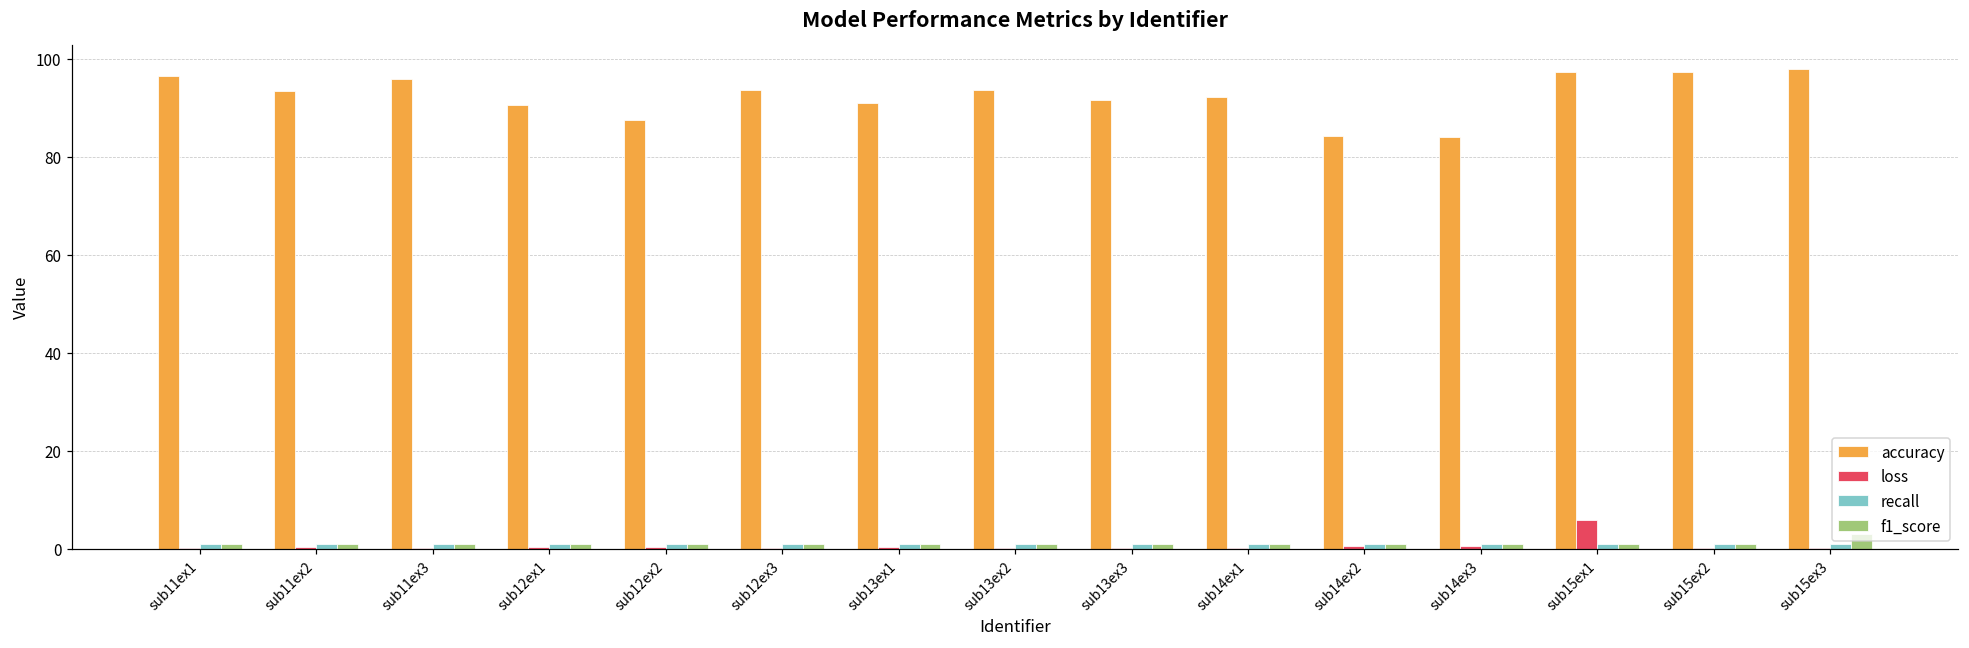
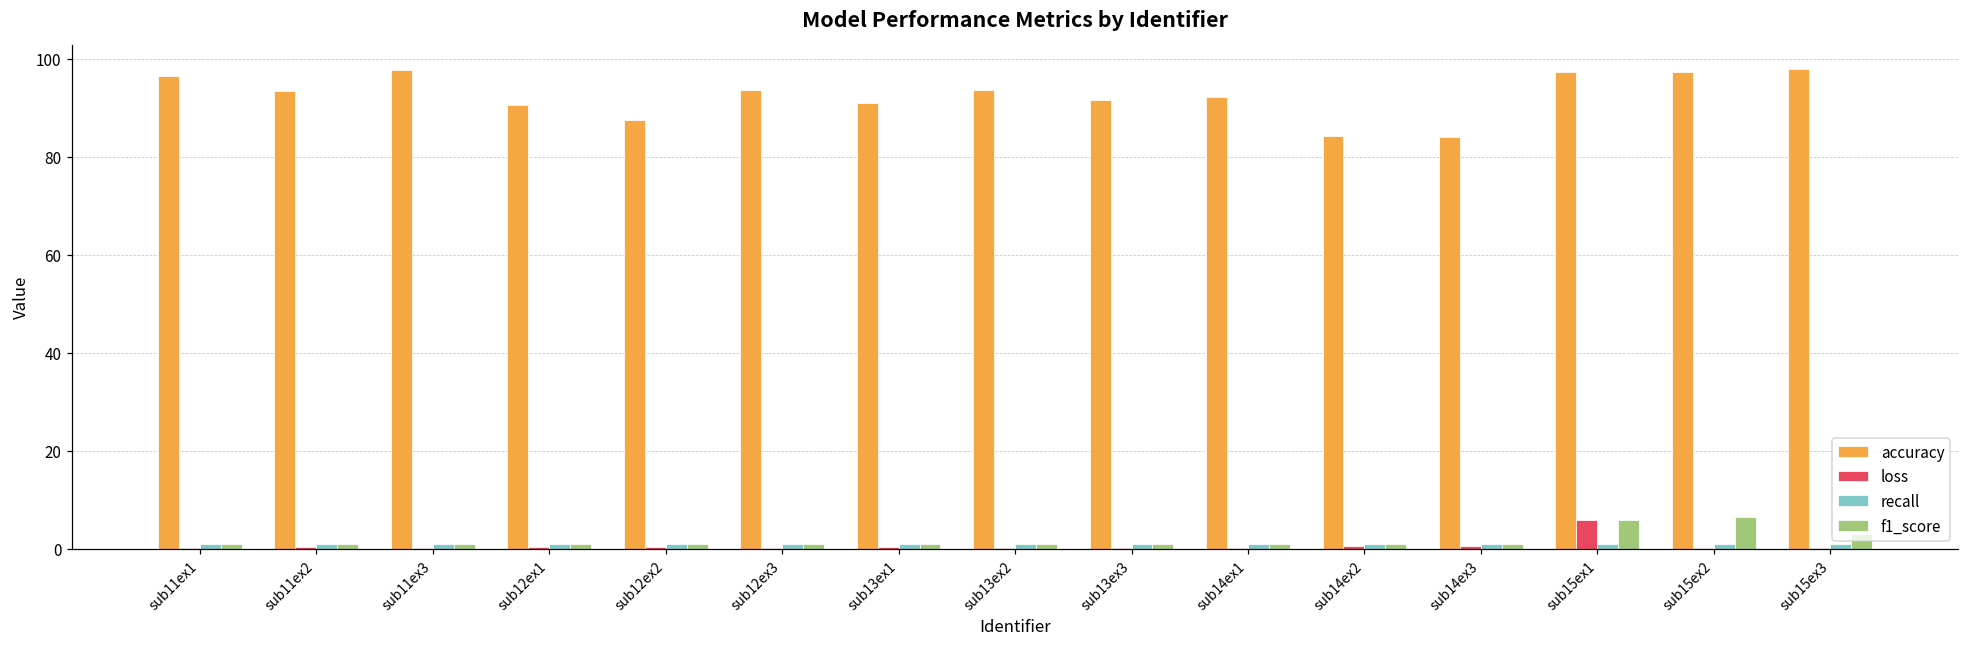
  {
    "accuracy": {
      "sub11ex1": 96,
      "sub11ex2": 93,
-     "sub11ex3": 96,
+     "sub11ex3": 98,
      "sub12ex1": 90,
      "sub12ex2": 87,
      "sub12ex3": 94,
      "sub13ex1": 91,
      "sub13ex2": 94,
      "sub13ex3": 91,
      "sub14ex1": 92,
      "sub14ex2": 84,
      "sub14ex3": 84,
      "sub15ex1": 97,
      "sub15ex2": 97,
      "sub15ex3": 98
    },
    "loss": {
      "sub15ex1": 6
    },
    "recall": {
      "sub11ex1": 1,
      "sub11ex2": 1,
      "sub11ex3": 1,
      "sub12ex1": 1,
      "sub12ex2": 1,
      "sub12ex3": 1,
      "sub13ex1": 1,
      "sub13ex2": 1,
      "sub13ex3": 1,
      "sub14ex1": 1,
      "sub14ex2": 1,
      "sub14ex3": 1,
      "sub15ex1": 1,
      "sub15ex2": 1,
      "sub15ex3": 1
    },
    "f1_score": {
      "sub11ex1": 1,
      "sub11ex2": 1,
      "sub11ex3": 1,
      "sub12ex1": 1,
      "sub12ex2": 1,
      "sub12ex3": 1,
      "sub13ex1": 1,
      "sub13ex2": 1,
      "sub13ex3": 1,
      "sub14ex1": 1,
      "sub14ex2": 1,
      "sub14ex3": 1,
-     "sub15ex1": 1,
-     "sub15ex2": 1
+     "sub15ex1": 6,
+     "sub15ex2": 6
    }
  }
